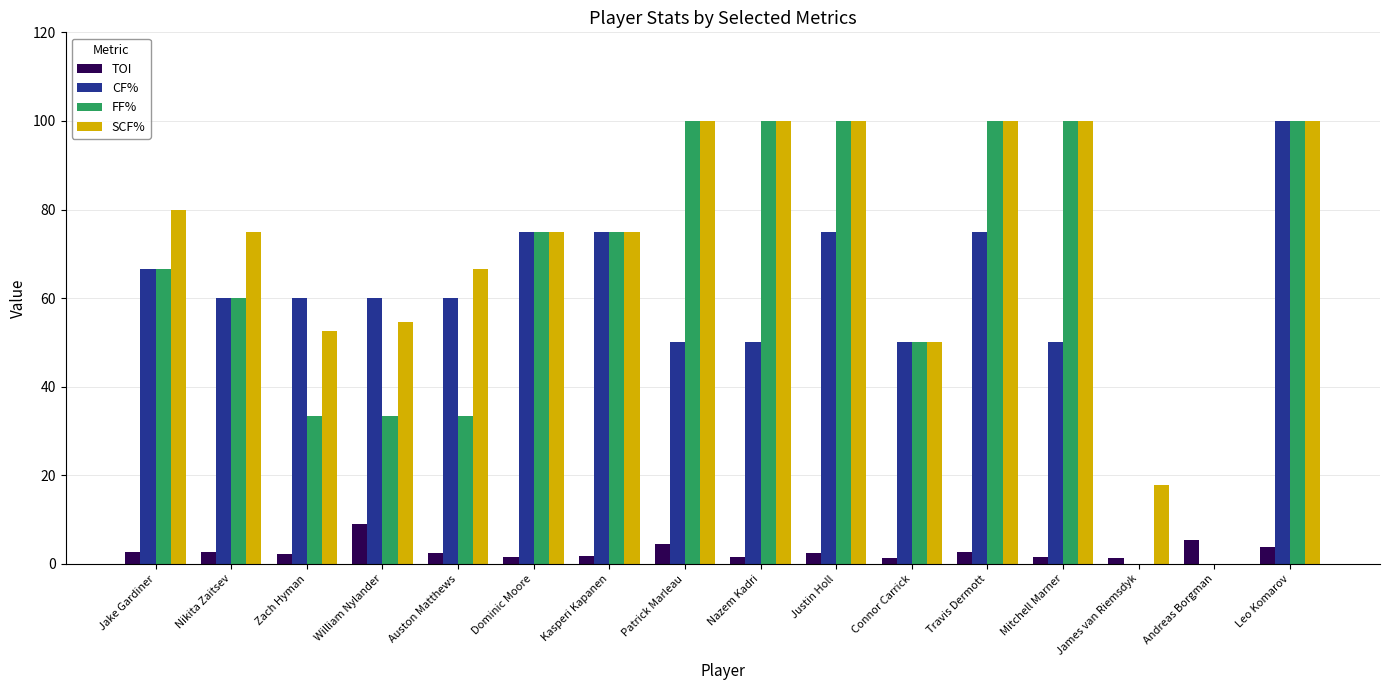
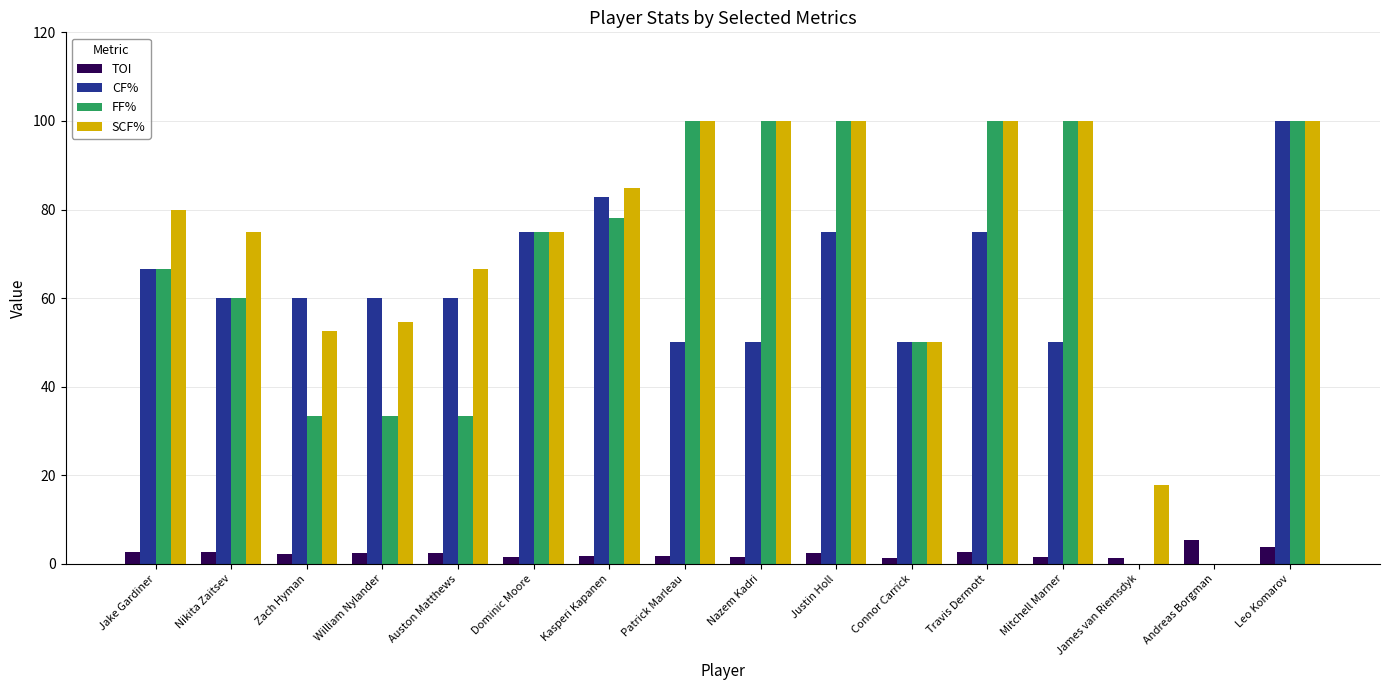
  {
    "TOI": {
      "Jake Gardiner": 3,
      "Nikita Zaitsev": 3,
      "Zach Hyman": 2,
-     "William Nylander": 9,
+     "William Nylander": 2,
      "Auston Matthews": 2,
      "Dominic Moore": 2,
      "Kasperi Kapanen": 2,
-     "Patrick Marleau": 5,
+     "Patrick Marleau": 2,
      "Nazem Kadri": 2,
      "Justin Holl": 2,
      "Connor Carrick": 1,
      "Travis Dermott": 3,
      "Mitchell Marner": 2,
      "James van Riemsdyk": 1,
      "Andreas Borgman": 5,
      "Leo Komarov": 4
    },
    "CF%": {
      "Jake Gardiner": 67,
      "Nikita Zaitsev": 60,
      "Zach Hyman": 60,
      "William Nylander": 60,
      "Auston Matthews": 60,
      "Dominic Moore": 75,
-     "Kasperi Kapanen": 75,
+     "Kasperi Kapanen": 83,
      "Patrick Marleau": 50,
      "Nazem Kadri": 50,
      "Justin Holl": 75,
      "Connor Carrick": 50,
      "Travis Dermott": 75,
      "Mitchell Marner": 50,
      "James van Riemsdyk": 0,
      "Andreas Borgman": 0,
      "Leo Komarov": 100
    },
    "FF%": {
      "Jake Gardiner": 67,
      "Nikita Zaitsev": 60,
      "Zach Hyman": 33,
      "William Nylander": 33,
      "Auston Matthews": 33,
      "Dominic Moore": 75,
-     "Kasperi Kapanen": 75,
+     "Kasperi Kapanen": 78,
      "Patrick Marleau": 100,
      "Nazem Kadri": 100,
      "Justin Holl": 100,
      "Connor Carrick": 50,
      "Travis Dermott": 100,
      "Mitchell Marner": 100,
      "James van Riemsdyk": 0,
      "Andreas Borgman": 0,
      "Leo Komarov": 100
    },
    "SCF%": {
      "Jake Gardiner": 80,
      "Nikita Zaitsev": 75,
      "Zach Hyman": 53,
      "William Nylander": 55,
      "Auston Matthews": 67,
      "Dominic Moore": 75,
-     "Kasperi Kapanen": 75,
+     "Kasperi Kapanen": 85,
      "Patrick Marleau": 100,
      "Nazem Kadri": 100,
      "Justin Holl": 100,
      "Connor Carrick": 50,
      "Travis Dermott": 100,
      "Mitchell Marner": 100,
      "James van Riemsdyk": 18,
      "Andreas Borgman": 0,
      "Leo Komarov": 100
    }
  }
